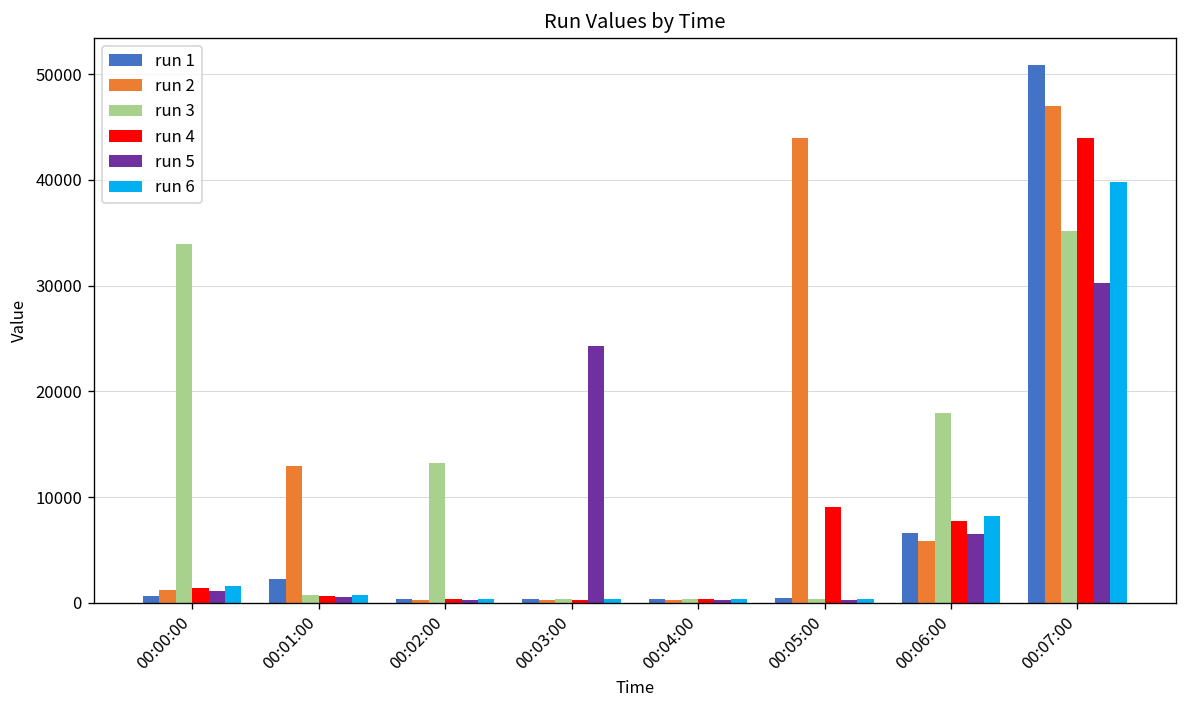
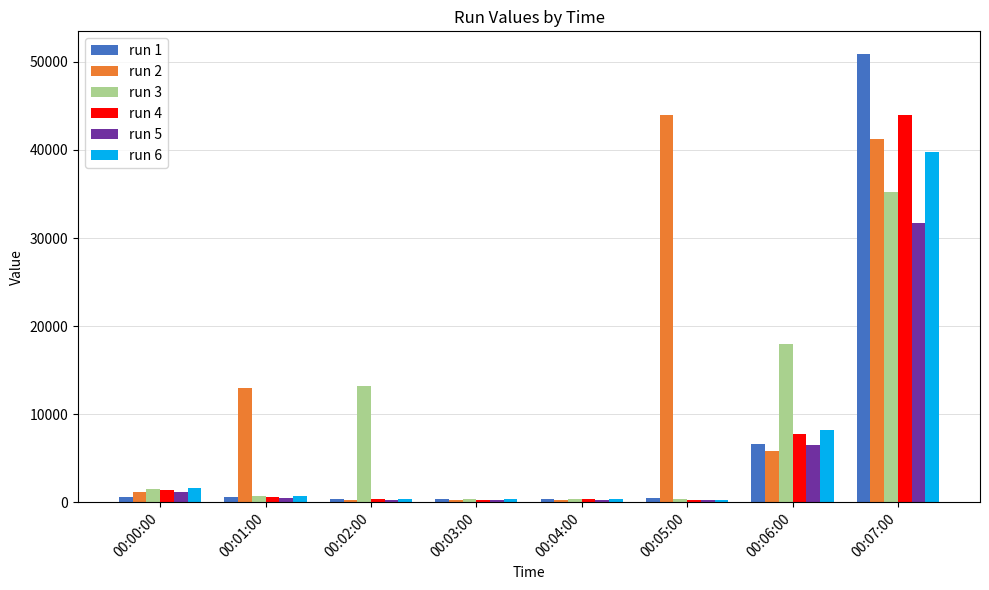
  {
    "run 1": {
      "00:00:00": 1000,
-     "00:01:00": 2000,
+     "00:01:00": 1000,
      "00:02:00": 0,
      "00:03:00": 0,
      "00:04:00": 0,
      "00:05:00": 0,
      "00:06:00": 7000,
      "00:07:00": 51000
    },
    "run 2": {
      "00:00:00": 1000,
      "00:01:00": 13000,
      "00:02:00": 0,
      "00:04:00": 0,
      "00:05:00": 44000,
      "00:06:00": 6000,
-     "00:07:00": 47000
+     "00:07:00": 41000
    },
    "run 3": {
-     "00:00:00": 34000,
+     "00:00:00": 2000,
      "00:01:00": 1000,
      "00:02:00": 13000,
      "00:03:00": 0,
      "00:04:00": 0,
      "00:05:00": 0,
      "00:06:00": 18000,
      "00:07:00": 35000
    },
    "run 4": {
      "00:00:00": 1000,
      "00:01:00": 1000,
      "00:02:00": 0,
      "00:03:00": 0,
      "00:04:00": 0,
-     "00:05:00": 9000,
+     "00:05:00": 0,
      "00:06:00": 8000,
      "00:07:00": 44000
    },
    "run 5": {
      "00:00:00": 1000,
      "00:01:00": 1000,
      "00:02:00": 0,
-     "00:03:00": 24000,
+     "00:03:00": 0,
      "00:04:00": 0,
      "00:05:00": 0,
      "00:06:00": 6000,
-     "00:07:00": 30000
+     "00:07:00": 32000
    },
    "run 6": {
      "00:00:00": 2000,
      "00:01:00": 1000,
      "00:02:00": 0,
      "00:03:00": 0,
      "00:04:00": 0,
      "00:05:00": 0,
      "00:06:00": 8000,
      "00:07:00": 40000
    }
  }
